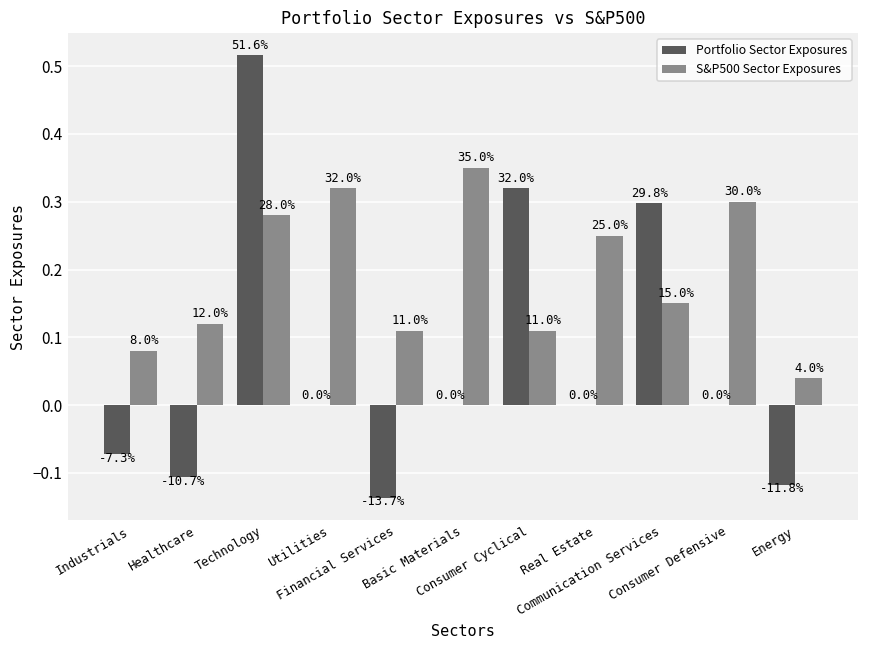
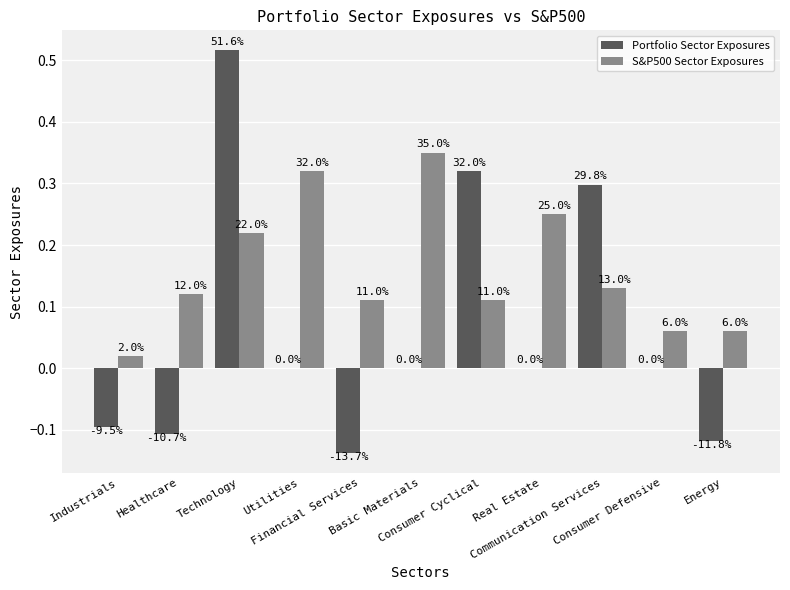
  {
    "Portfolio Sector Exposures": {
-     "Industrials": "-7.3%",
+     "Industrials": "-9.5%",
      "Healthcare": "-10.7%",
      "Technology": "51.6%",
      "Utilities": "0.0%",
      "Financial Services": "-13.7%",
      "Basic Materials": "0.0%",
      "Consumer Cyclical": "32.0%",
      "Real Estate": "0.0%",
      "Communication Services": "29.8%",
      "Consumer Defensive": "0.0%",
      "Energy": "-11.8%"
    },
    "S&P500 Sector Exposures": {
-     "Industrials": "8.0%",
+     "Industrials": "2.0%",
      "Healthcare": "12.0%",
-     "Technology": "28.0%",
+     "Technology": "22.0%",
      "Utilities": "32.0%",
      "Financial Services": "11.0%",
      "Basic Materials": "35.0%",
      "Consumer Cyclical": "11.0%",
      "Real Estate": "25.0%",
-     "Communication Services": "15.0%",
-     "Consumer Defensive": "30.0%",
-     "Energy": "4.0%"
+     "Communication Services": "13.0%",
+     "Consumer Defensive": "6.0%",
+     "Energy": "6.0%"
    }
  }
